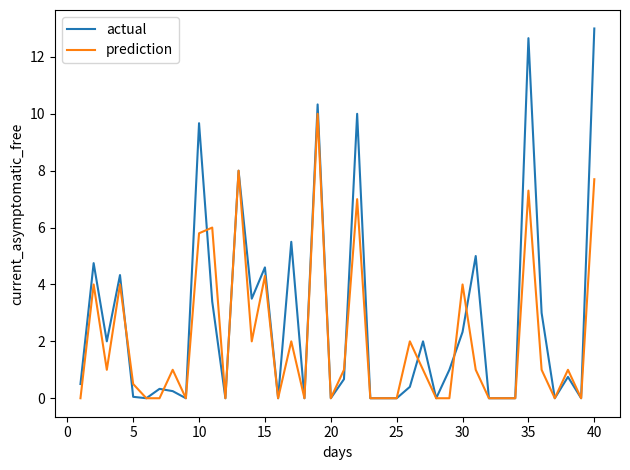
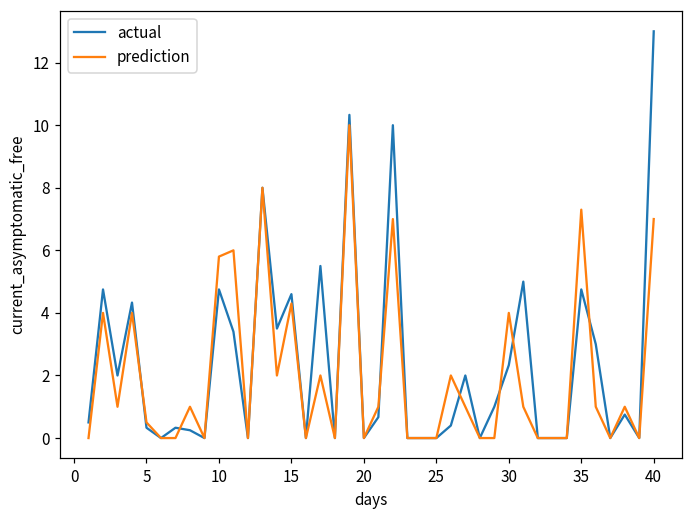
  {
    "actual": {
-     "5": 0.1,
-     "10": 9.7,
+     "5": 0.3,
+     "10": 4.8,
      "15": 4.6,
      "30": 2.3,
-     "35": 12.7,
+     "35": 4.8,
      "40": 13.0
    },
    "prediction": {
      "5": 0.5,
      "10": 5.8,
      "15": 4.3,
      "30": 4.0,
      "35": 7.3,
-     "40": 7.7
+     "40": 7.0
    }
  }
